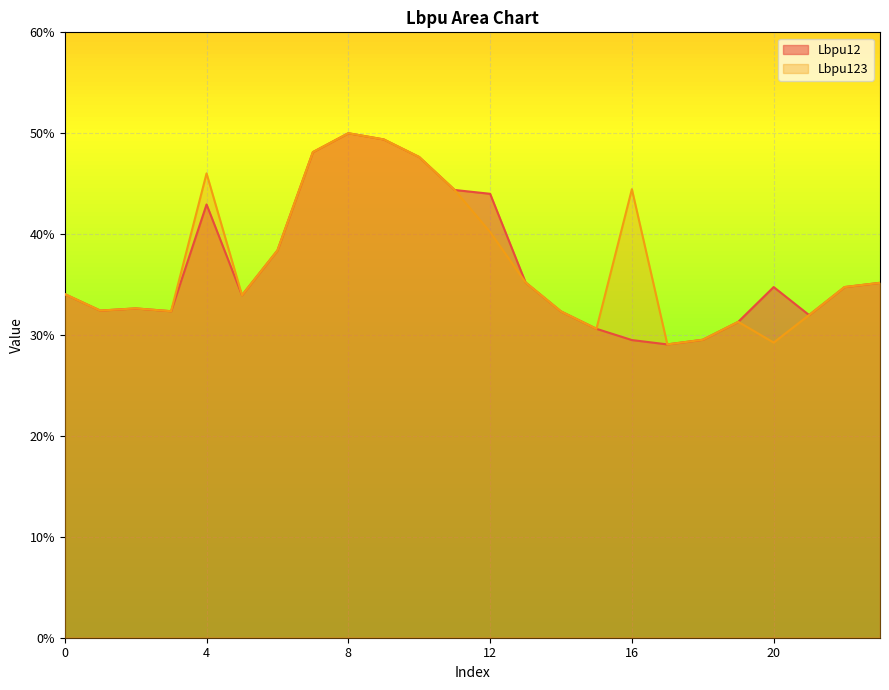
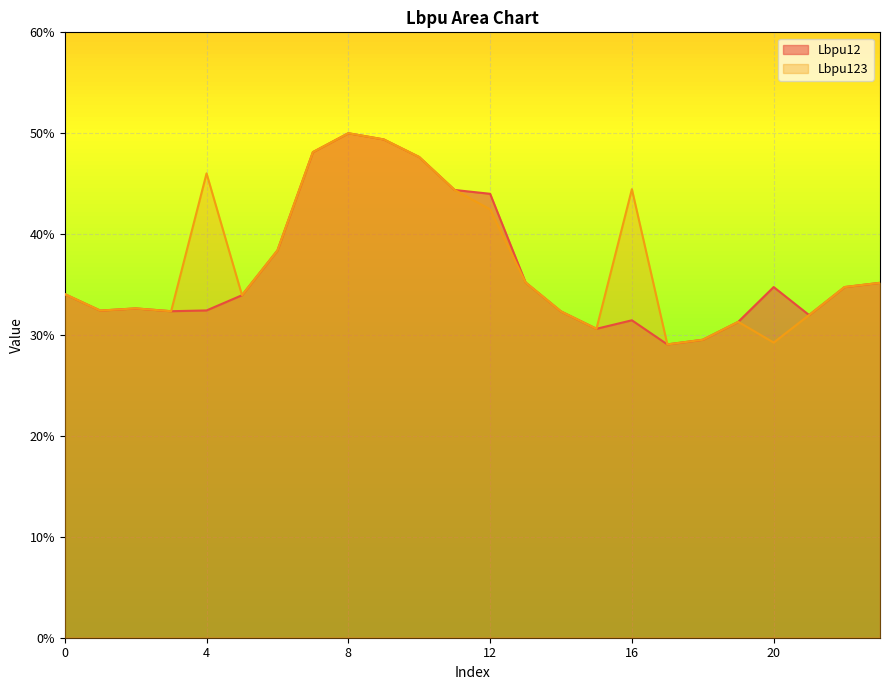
  {
    "Lbpu12": {
-     "4": "42.9%",
+     "4": "32.4%",
      "12": "44.0%",
-     "16": "29.5%",
+     "16": "31.5%",
      "20": "34.8%"
    },
    "Lbpu123": {
      "4": "46.0%",
-     "12": "40.2%",
+     "12": "42.5%",
      "16": "44.5%",
      "20": "29.3%"
    }
  }
